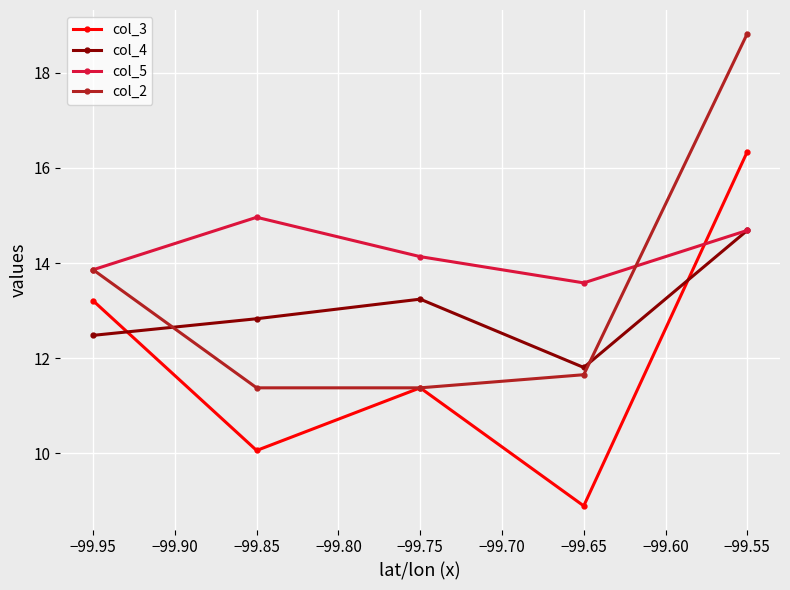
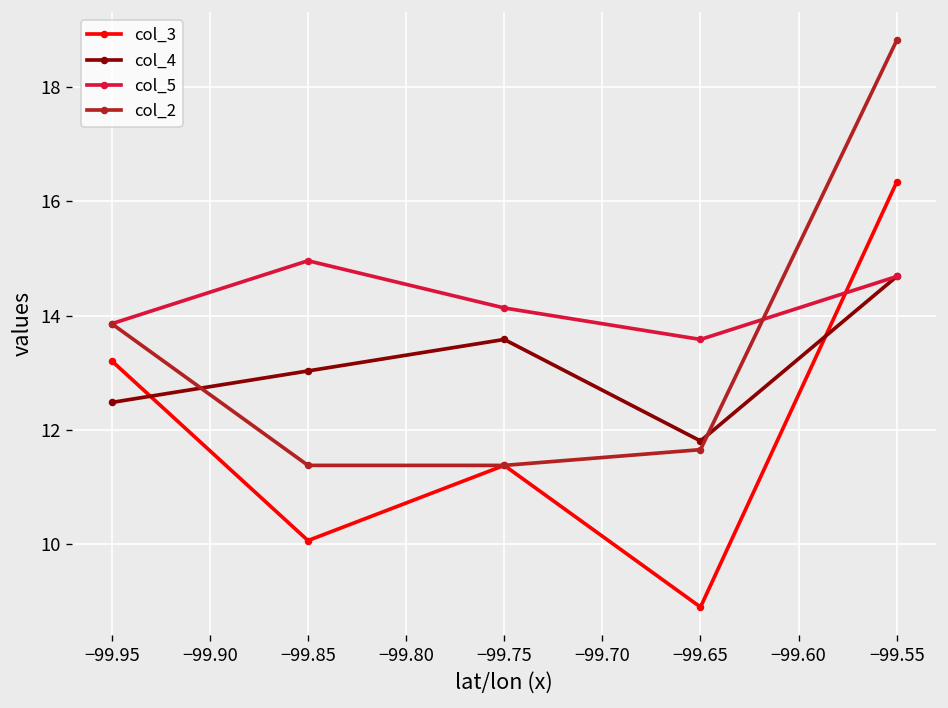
  {
    "col_3": {
      "−99.95": 13.2,
      "−99.85": 10.1,
      "−99.65": 8.9,
      "−99.55": 16.3
    },
    "col_4": {
      "−99.95": 12.5,
-     "−99.85": 12.8,
-     "−99.75": 13.2,
+     "−99.85": 13.0,
+     "−99.75": 13.6,
      "−99.65": 11.8
    }
  }
